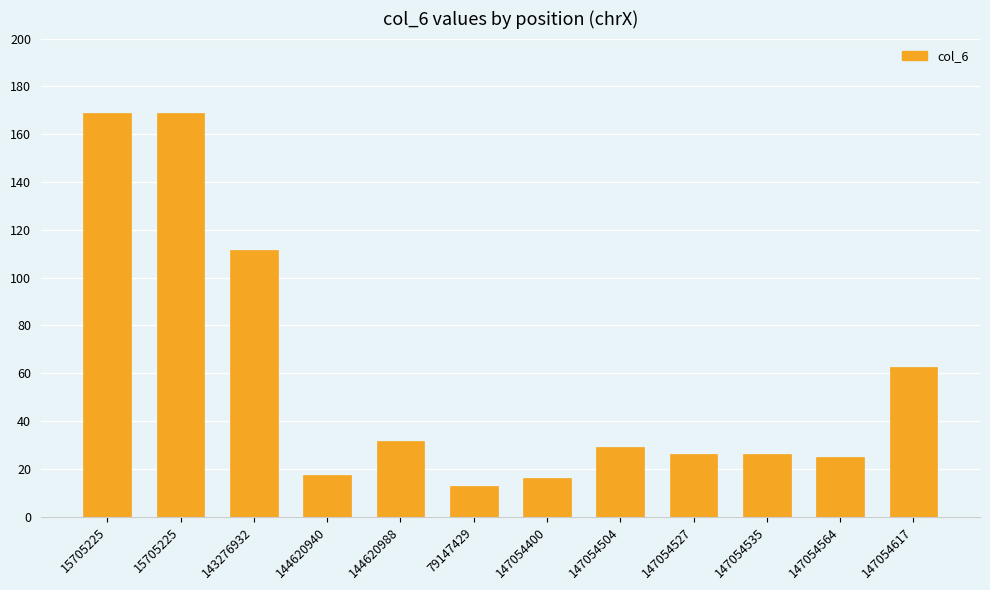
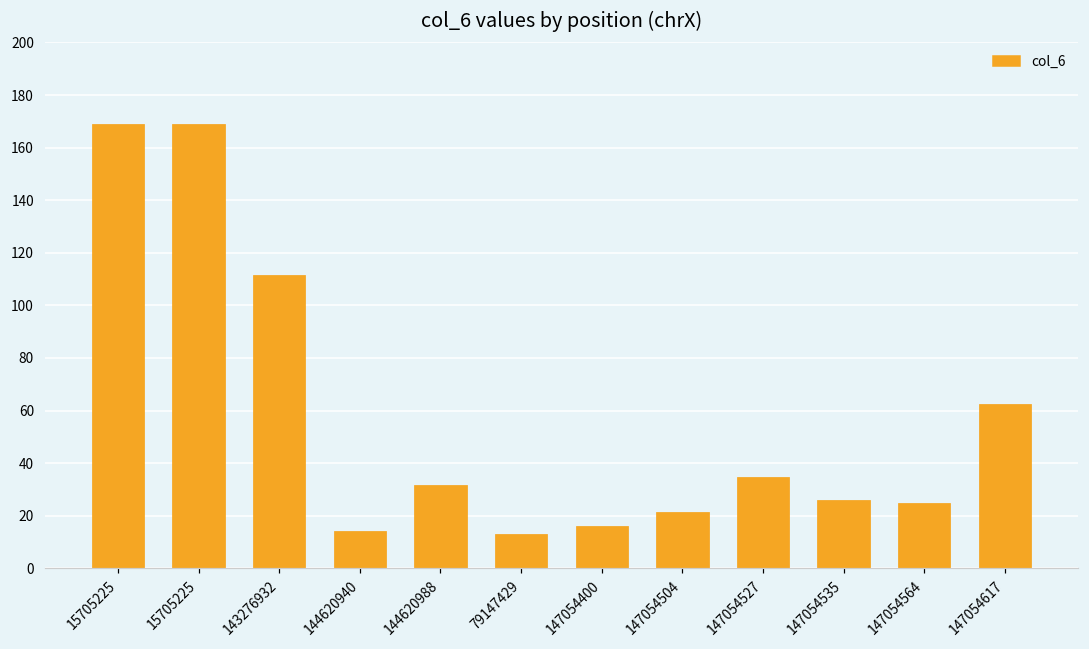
  {
    "143276932": 112,
-   "144620940": 18,
+   "144620940": 14,
    "144620988": 32,
    "79147429": 13,
    "147054400": 16,
-   "147054504": 29,
-   "147054527": 26,
+   "147054504": 22,
+   "147054527": 35,
    "147054535": 26,
    "147054564": 25,
    "147054617": 63
  }
